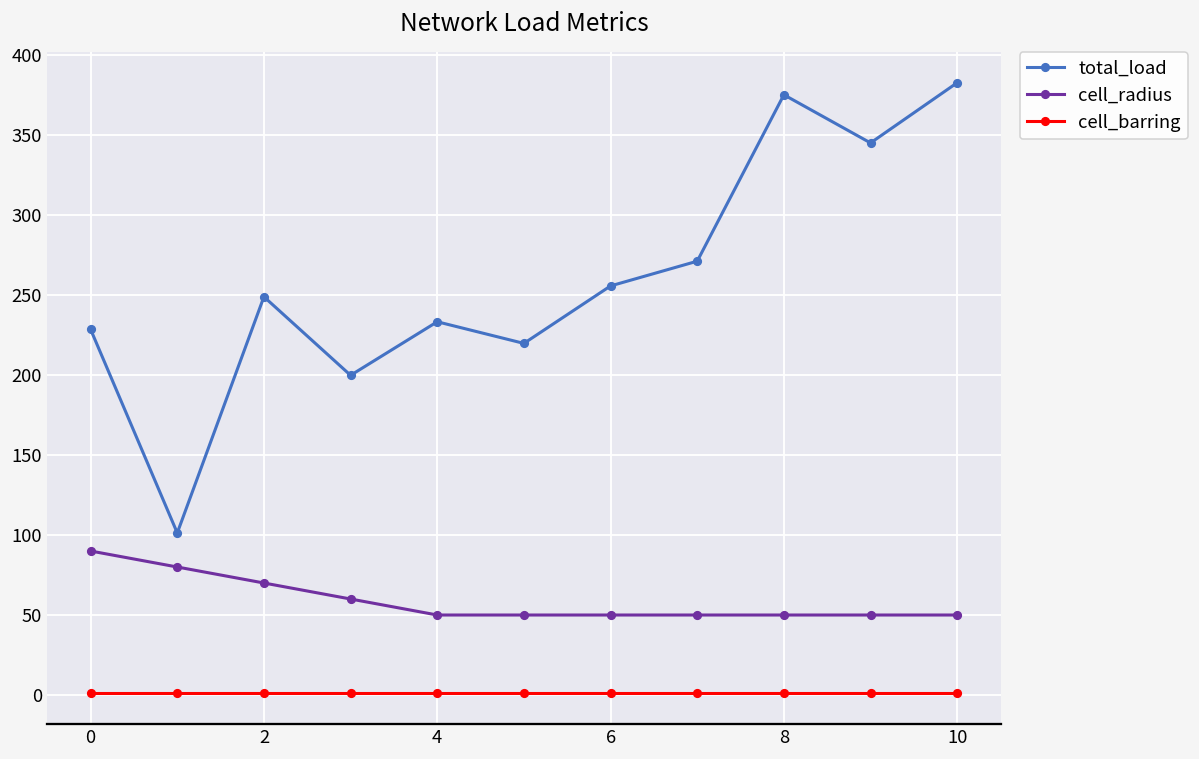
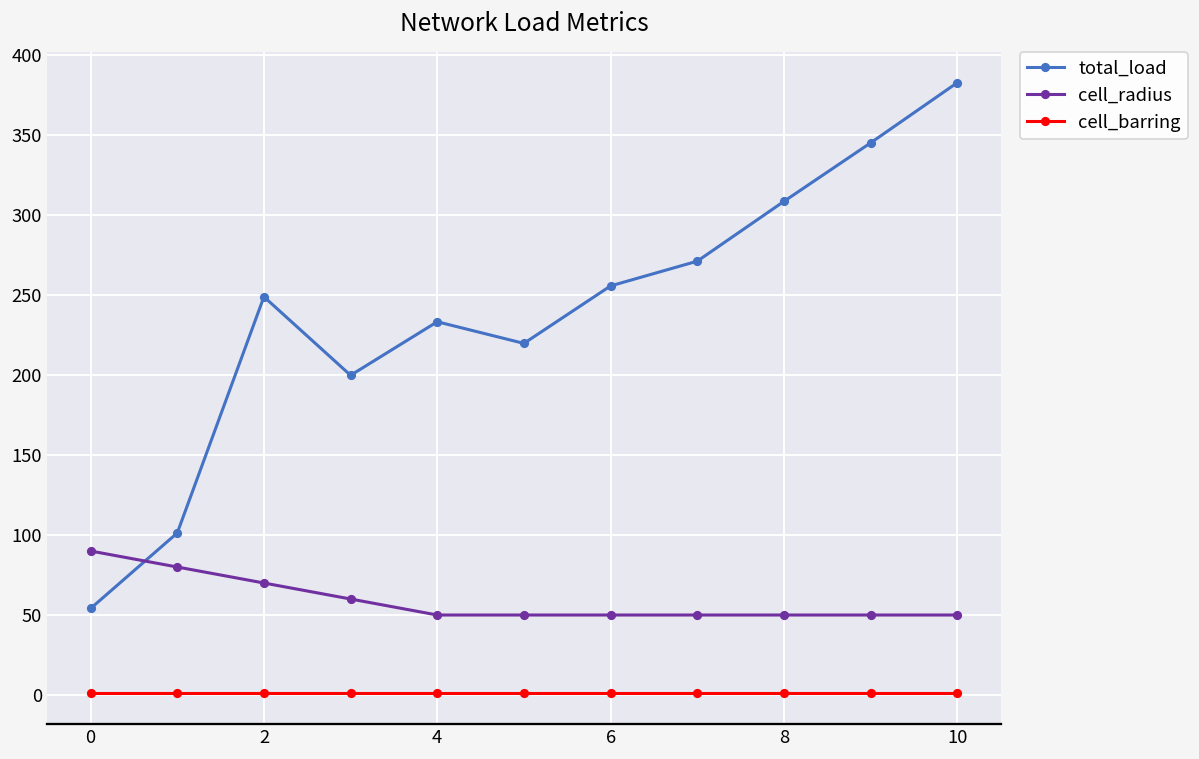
  {
    "total_load": {
-     "0": 228,
+     "0": 54,
      "2": 249,
      "4": 233,
      "6": 256,
-     "8": 375,
+     "8": 308,
      "10": 383
    },
    "cell_radius": {
      "0": 90,
      "2": 70,
      "4": 50,
      "6": 50,
      "8": 50,
      "10": 50
    },
    "cell_barring": {
      "0": 1,
      "2": 1,
      "4": 1,
      "6": 1,
      "8": 1,
      "10": 1
    }
  }
